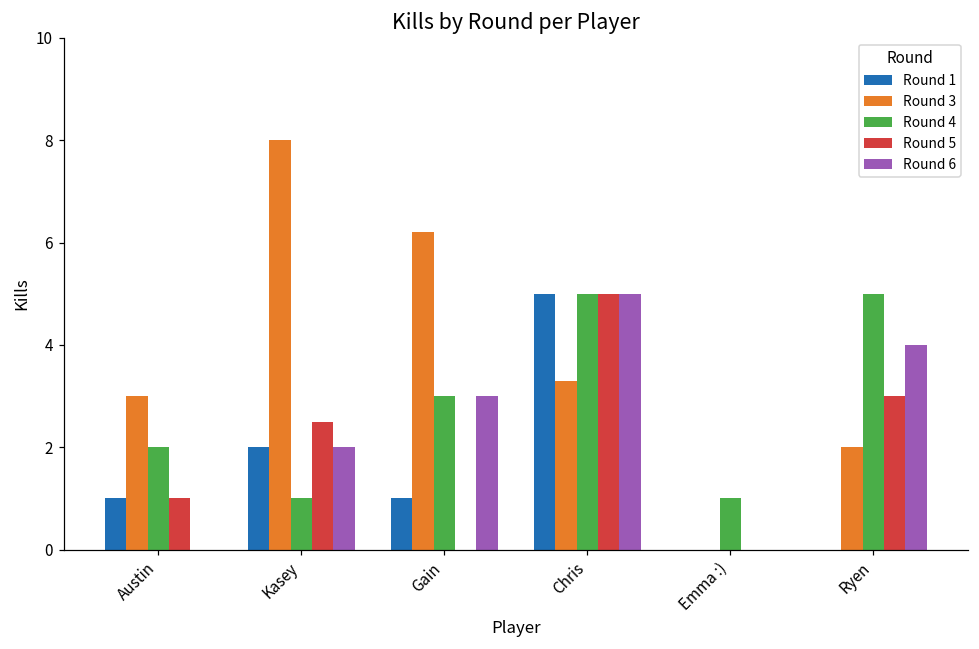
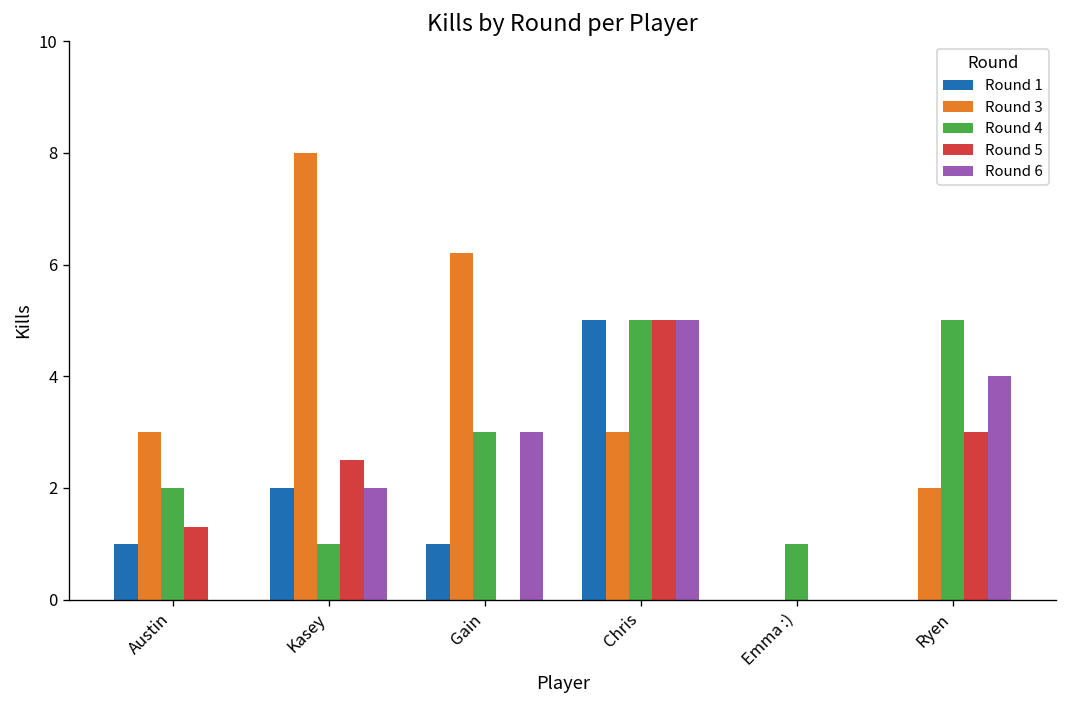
  {
    "Round 1": {
      "Austin": 1.0,
      "Kasey": 2.0,
      "Gain": 1.0,
      "Chris": 5.0,
      "Emma :)": 0.0,
      "Ryen": 0.0
    },
    "Round 3": {
      "Austin": 3.0,
      "Kasey": 8.0,
      "Gain": 6.2,
-     "Chris": 3.3,
+     "Chris": 3.0,
      "Emma :)": 0.0,
      "Ryen": 2.0
    },
    "Round 4": {
      "Austin": 2.0,
      "Kasey": 1.0,
      "Gain": 3.0,
      "Chris": 5.0,
      "Emma :)": 1.0,
      "Ryen": 5.0
    },
    "Round 5": {
-     "Austin": 1.0,
+     "Austin": 1.3,
      "Kasey": 2.5,
      "Gain": 0.0,
      "Chris": 5.0,
      "Emma :)": 0.0,
      "Ryen": 3.0
    },
    "Round 6": {
      "Austin": 0.0,
      "Kasey": 2.0,
      "Gain": 3.0,
      "Chris": 5.0,
      "Emma :)": 0.0,
      "Ryen": 4.0
    }
  }
